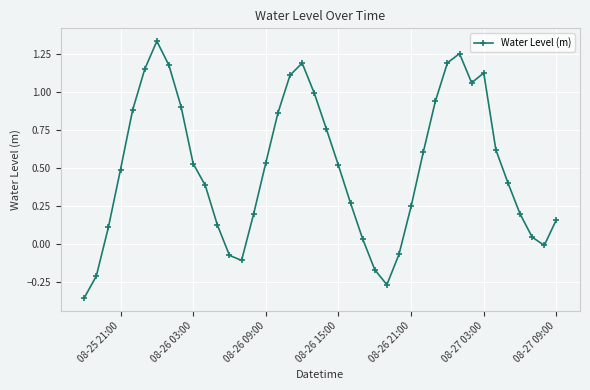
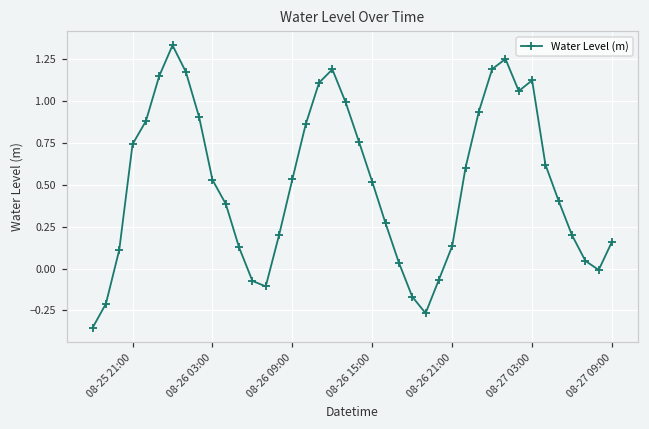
  {
-   "08-25 21:00": 0.49,
+   "08-25 21:00": 0.74,
    "08-26 03:00": 0.53,
    "08-26 09:00": 0.53,
    "08-26 15:00": 0.52,
-   "08-26 21:00": 0.25,
+   "08-26 21:00": 0.13,
    "08-27 03:00": 1.12,
    "08-27 09:00": 0.16
  }
